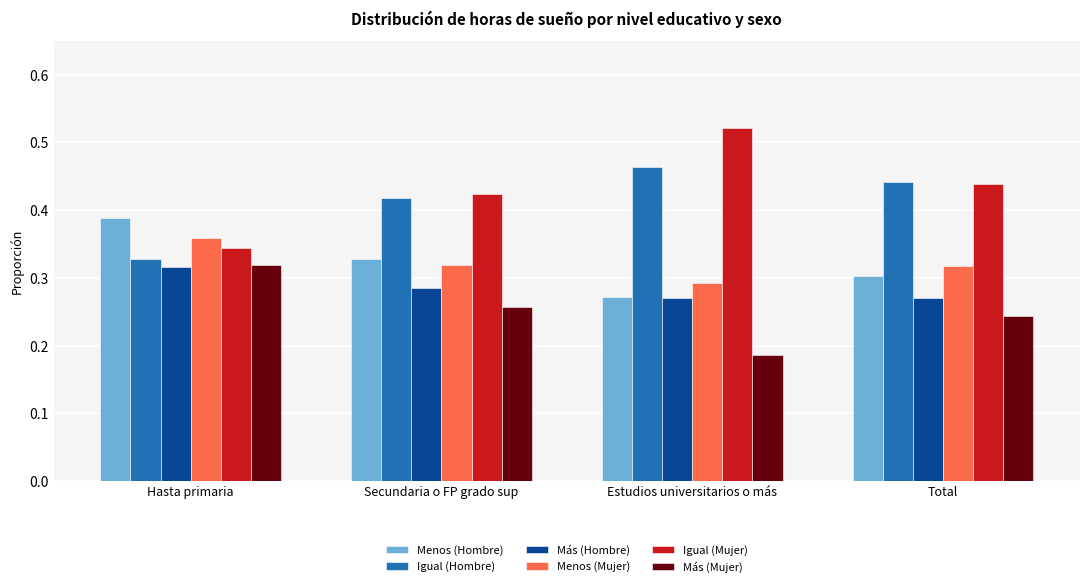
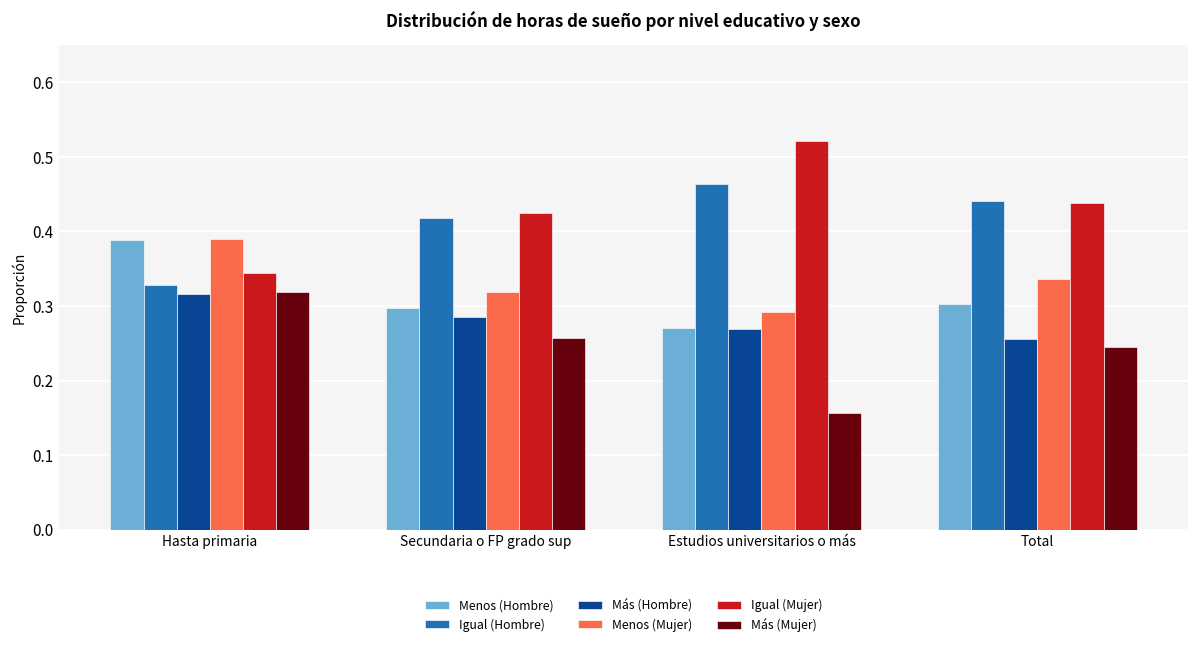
  {
    "Menos (Hombre)": {
      "Hasta primaria": 0.39,
-     "Secundaria o FP grado sup": 0.33,
+     "Secundaria o FP grado sup": 0.30,
      "Estudios universitarios o más": 0.27,
      "Total": 0.30
    },
    "Igual (Hombre)": {
      "Hasta primaria": 0.33,
      "Secundaria o FP grado sup": 0.42,
      "Estudios universitarios o más": 0.46,
      "Total": 0.44
    },
    "Más (Hombre)": {
      "Hasta primaria": 0.32,
      "Secundaria o FP grado sup": 0.29,
      "Estudios universitarios o más": 0.27,
-     "Total": 0.27
+     "Total": 0.26
    },
    "Menos (Mujer)": {
-     "Hasta primaria": 0.36,
+     "Hasta primaria": 0.39,
      "Secundaria o FP grado sup": 0.32,
      "Estudios universitarios o más": 0.29,
-     "Total": 0.32
+     "Total": 0.34
    },
    "Igual (Mujer)": {
      "Hasta primaria": 0.34,
      "Secundaria o FP grado sup": 0.42,
      "Estudios universitarios o más": 0.52,
      "Total": 0.44
    },
    "Más (Mujer)": {
      "Hasta primaria": 0.32,
      "Secundaria o FP grado sup": 0.26,
-     "Estudios universitarios o más": 0.19,
+     "Estudios universitarios o más": 0.16,
      "Total": 0.24
    }
  }
